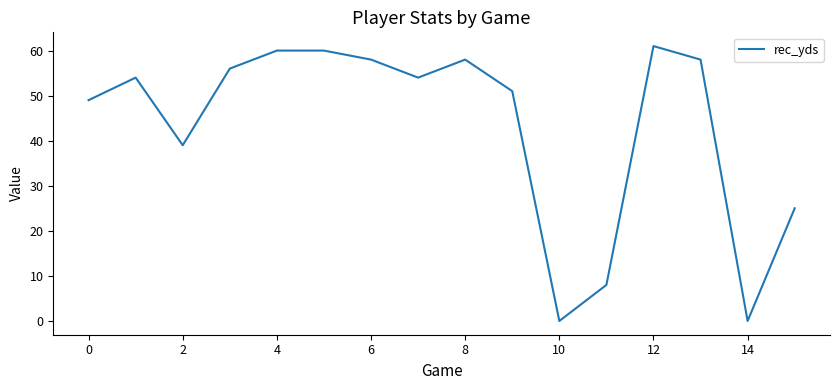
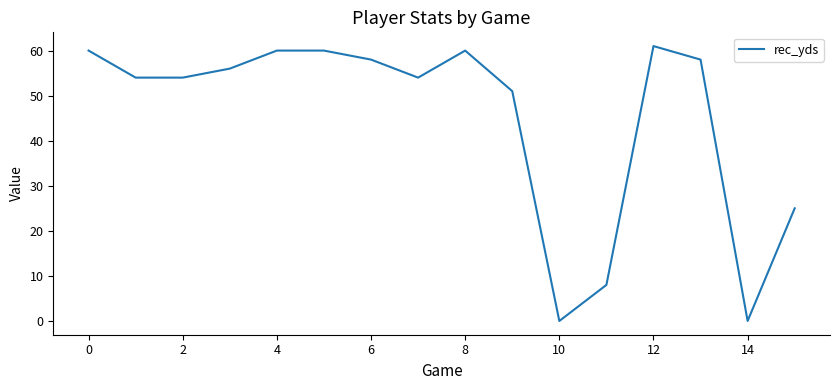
  {
-   "0": 49,
-   "2": 39,
+   "0": 60,
+   "2": 54,
    "4": 60,
    "6": 58,
-   "8": 58,
+   "8": 60,
    "10": 0,
    "12": 61,
    "14": 0
  }
